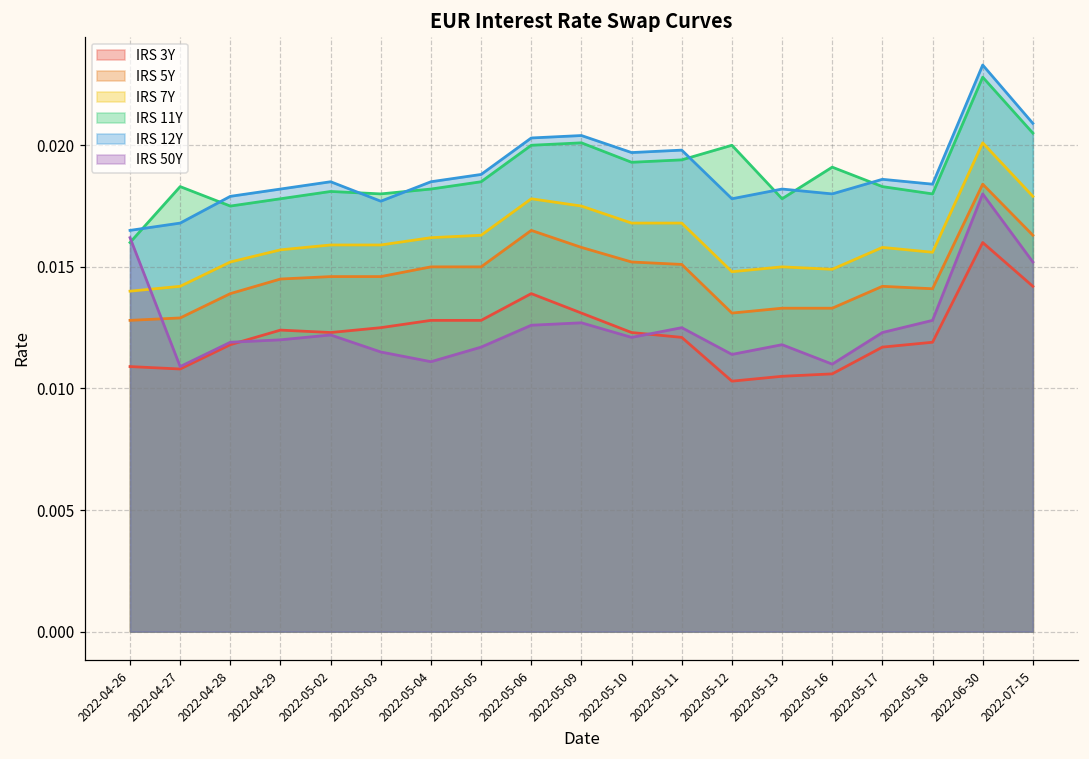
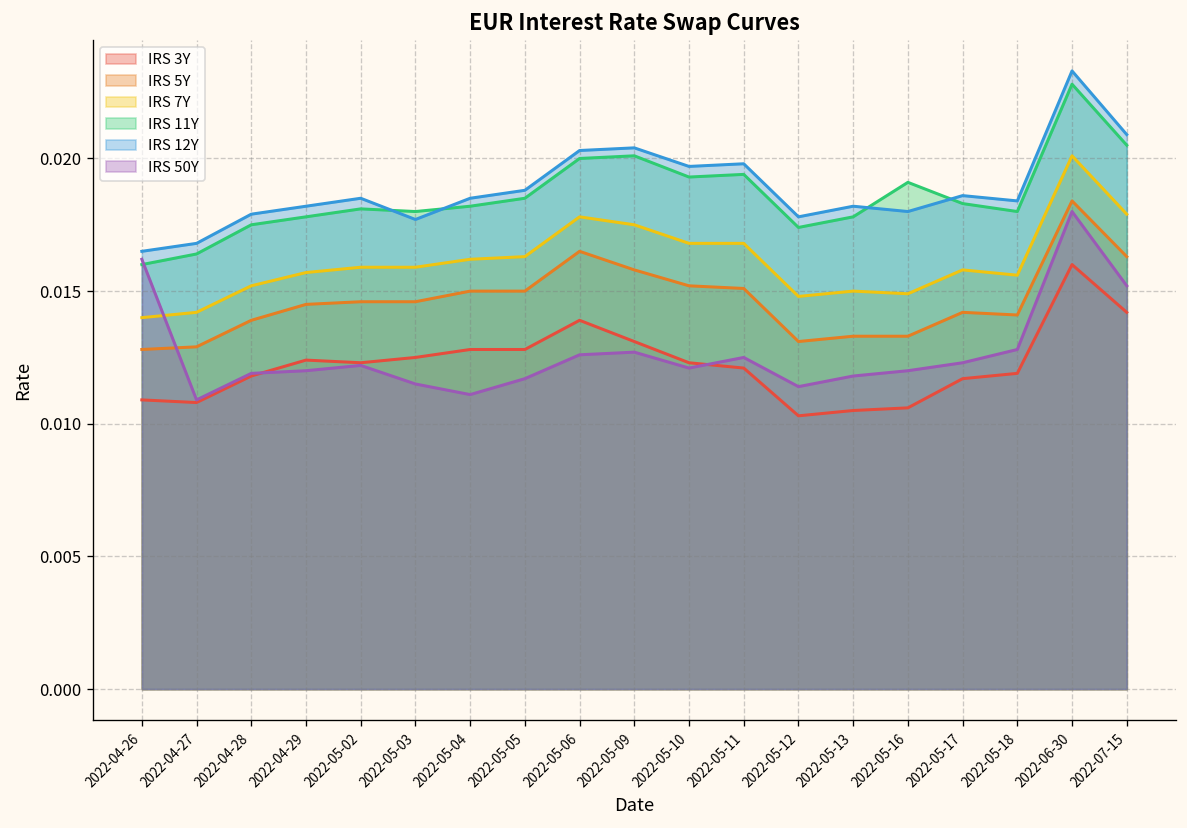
  {
    "IRS 11Y": {
      "2022-04-26": 0.0160,
-     "2022-04-27": 0.0183,
+     "2022-04-27": 0.0164,
      "2022-04-28": 0.0175,
      "2022-04-29": 0.0178,
      "2022-05-02": 0.0181,
      "2022-05-03": 0.0180,
      "2022-05-04": 0.0182,
      "2022-05-05": 0.0185,
      "2022-05-06": 0.0200,
      "2022-05-09": 0.0201,
      "2022-05-10": 0.0193,
      "2022-05-11": 0.0194,
-     "2022-05-12": 0.0200,
+     "2022-05-12": 0.0174,
      "2022-05-13": 0.0178,
      "2022-05-16": 0.0191,
      "2022-05-17": 0.0183,
      "2022-05-18": 0.0180,
      "2022-06-30": 0.0228,
      "2022-07-15": 0.0205
    },
    "IRS 12Y": {
      "2022-04-26": 0.0165,
      "2022-04-27": 0.0168,
      "2022-04-28": 0.0179,
      "2022-04-29": 0.0182,
      "2022-05-02": 0.0185,
      "2022-05-03": 0.0177,
      "2022-05-04": 0.0185,
      "2022-05-05": 0.0188,
      "2022-05-06": 0.0203,
      "2022-05-09": 0.0204,
      "2022-05-10": 0.0197,
      "2022-05-11": 0.0198,
      "2022-05-12": 0.0178,
      "2022-05-13": 0.0182,
      "2022-05-16": 0.0180,
      "2022-05-17": 0.0186,
      "2022-05-18": 0.0184,
      "2022-06-30": 0.0233,
      "2022-07-15": 0.0209
    },
    "IRS 50Y": {
      "2022-04-26": 0.0162,
      "2022-04-29": 0.012,
      "2022-05-03": 0.0115,
      "2022-05-04": 0.011,
      "2022-05-05": 0.0117,
      "2022-05-06": 0.0126,
      "2022-05-09": 0.0127,
      "2022-05-10": 0.012,
      "2022-05-11": 0.0125,
      "2022-05-12": 0.0114,
      "2022-05-13": 0.0118,
-     "2022-05-16": 0.011,
+     "2022-05-16": 0.012,
      "2022-05-17": 0.0123,
      "2022-05-18": 0.0128,
      "2022-06-30": 0.018,
      "2022-07-15": 0.0152
    }
  }
